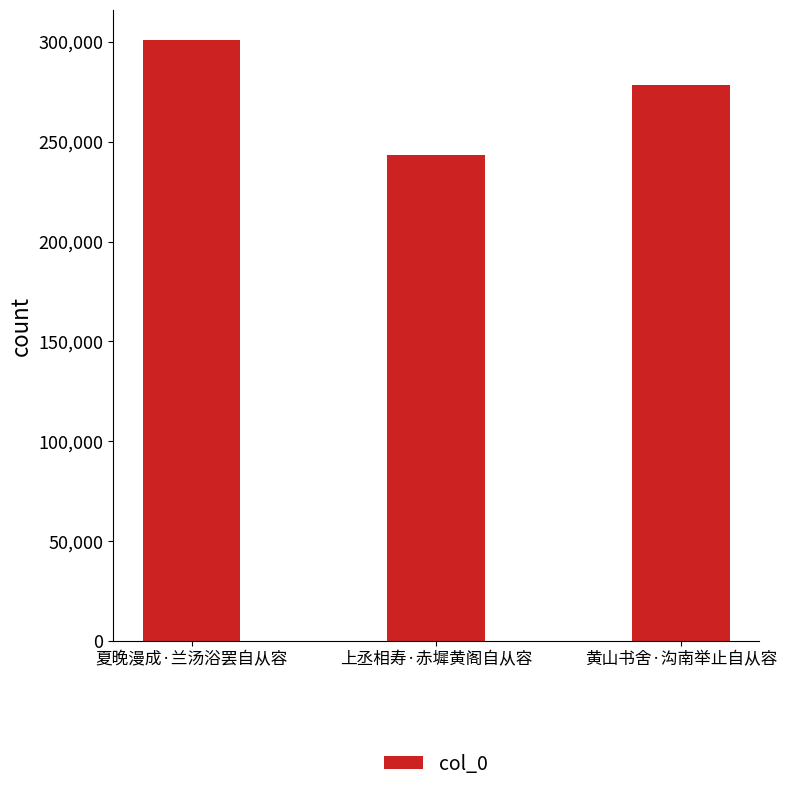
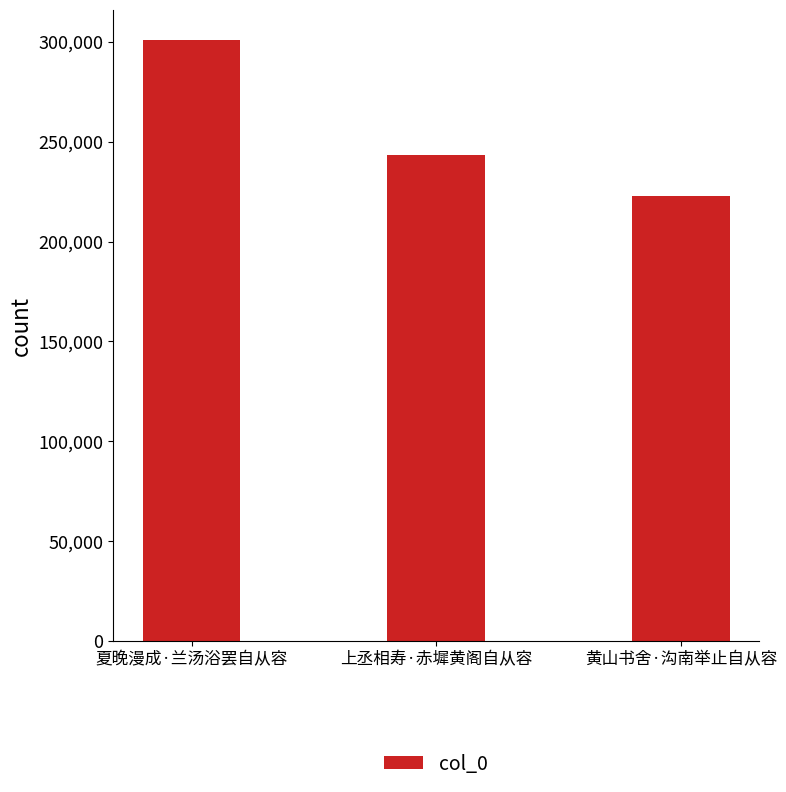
  {
    "夏晚漫成·兰汤浴罢自从容": "301,000",
    "上丞相寿·赤墀黄阁自从容": "243,000",
-   "黄山书舍·沟南举止自从容": "278,000"
+   "黄山书舍·沟南举止自从容": "223,000"
  }
